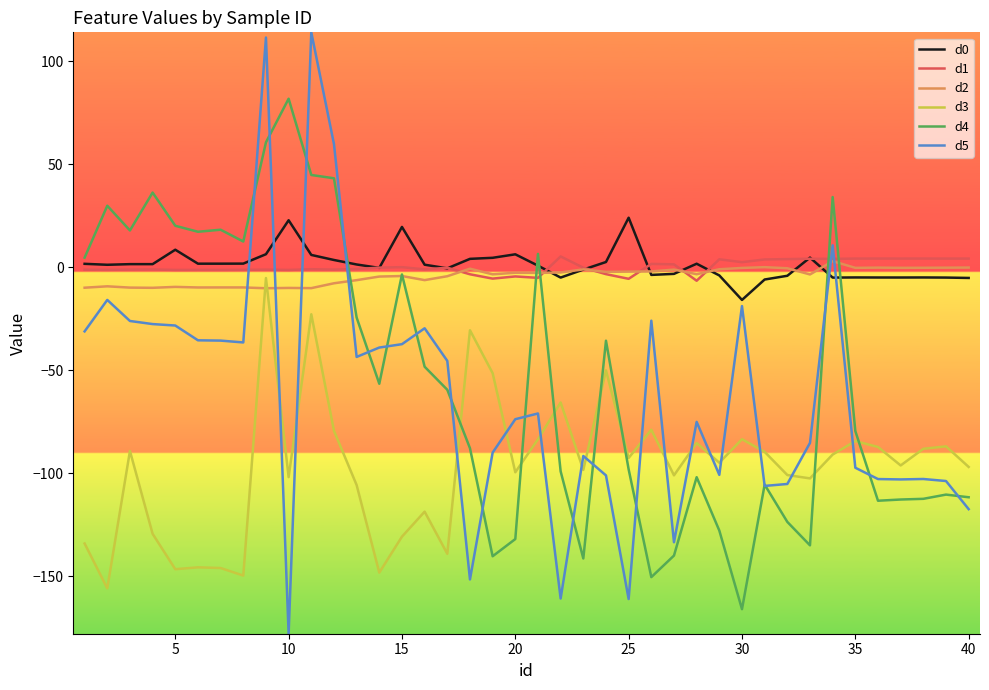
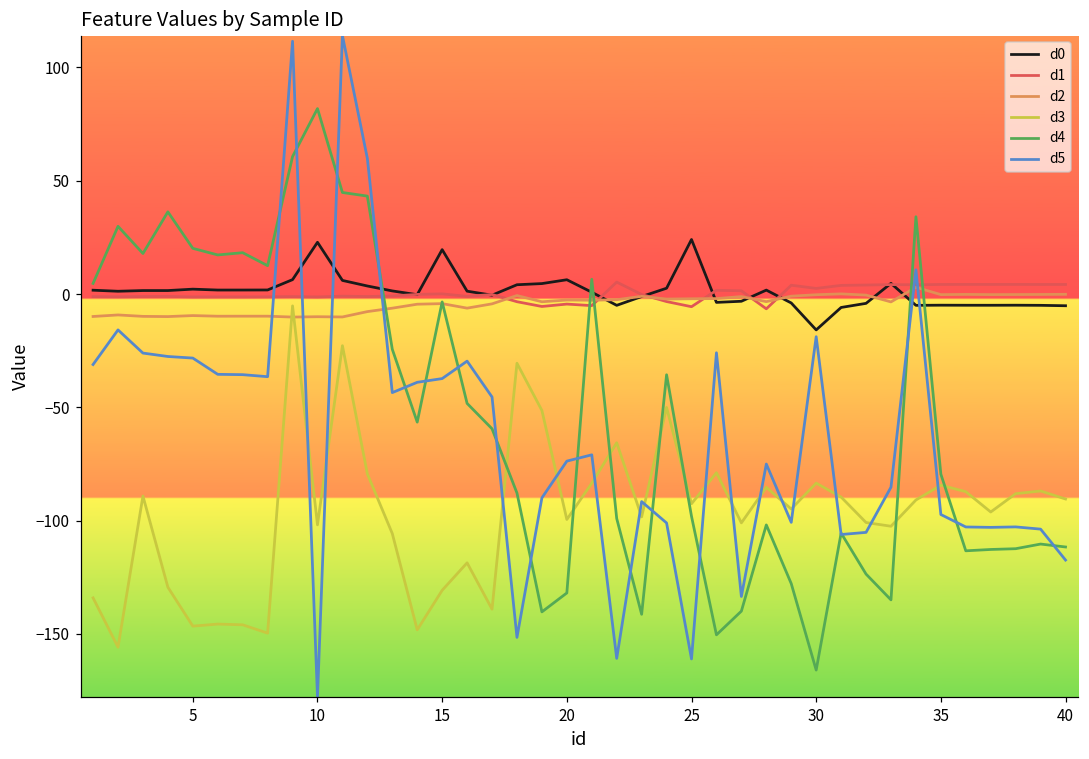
  {
    "d0": {
-     "5": 9,
+     "5": 2,
      "10": 23,
      "15": 20,
      "20": 6,
      "25": 24,
      "30": -16,
      "35": -5,
      "40": -5
    },
    "d3": {
      "5": -147,
      "10": -102,
      "15": -131,
      "20": -100,
      "25": -93,
      "30": -83,
      "35": -84,
-     "40": -97
+     "40": -90
    },
    "d4": {
      "5": 20,
      "10": 82,
      "20": -132,
      "25": -98,
      "30": -166,
      "35": -80,
      "40": -112
    },
    "d5": {
      "5": -28,
      "10": -178,
      "15": -37,
      "20": -74,
      "25": -161,
      "30": -19,
      "35": -97,
      "40": -117
    }
  }
